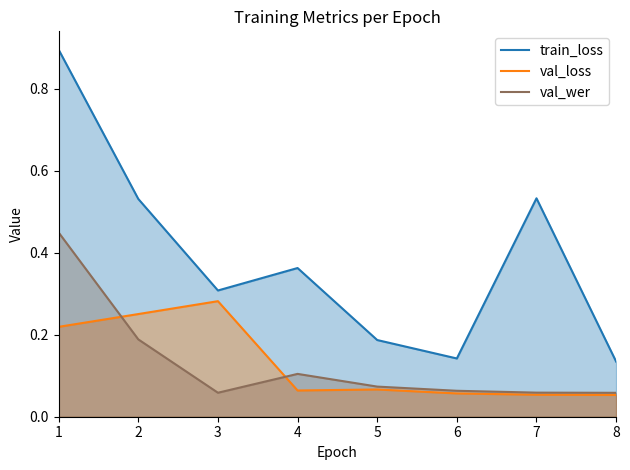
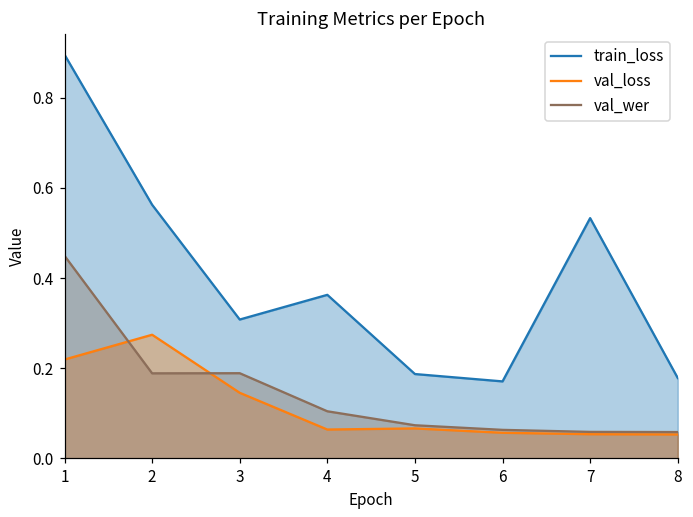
  {
    "train_loss": {
      "1": 0.90,
-     "2": 0.53,
+     "2": 0.56,
      "3": 0.31,
      "4": 0.36,
      "5": 0.19,
-     "6": 0.14,
+     "6": 0.17,
      "7": 0.53,
-     "8": 0.13
+     "8": 0.18
    },
    "val_loss": {
      "1": 0.22,
-     "2": 0.25,
-     "3": 0.28,
+     "2": 0.27,
+     "3": 0.15,
      "4": 0.06,
      "5": 0.07,
      "6": 0.06
    },
    "val_wer": {
      "1": 0.45,
      "2": 0.19,
-     "3": 0.06,
+     "3": 0.19,
      "4": 0.10,
      "5": 0.07,
      "6": 0.06
    }
  }
